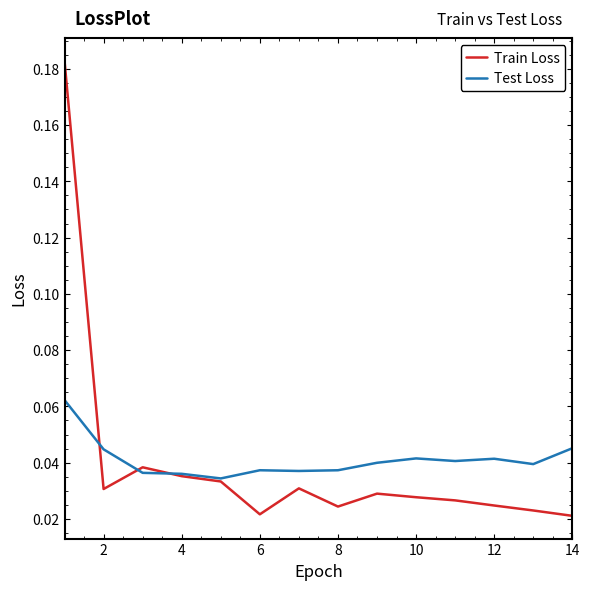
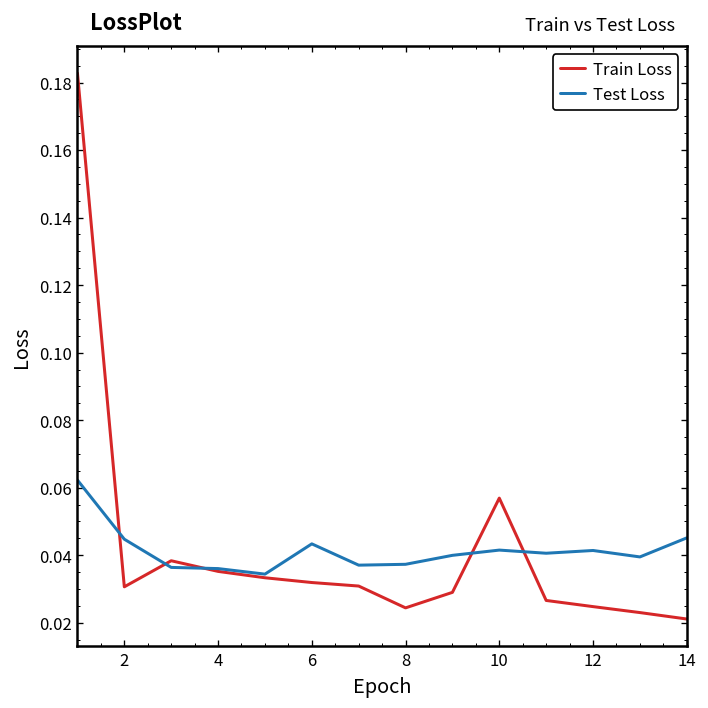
  {
    "Train Loss": {
      "2": 0.031,
-     "6": 0.022,
+     "6": 0.032,
      "8": 0.024,
-     "10": 0.028,
+     "10": 0.057,
      "12": 0.025,
      "14": 0.021
    },
    "Test Loss": {
      "2": 0.045,
-     "6": 0.037,
+     "6": 0.043,
      "8": 0.037,
      "10": 0.042,
      "12": 0.041,
      "14": 0.045
    }
  }
